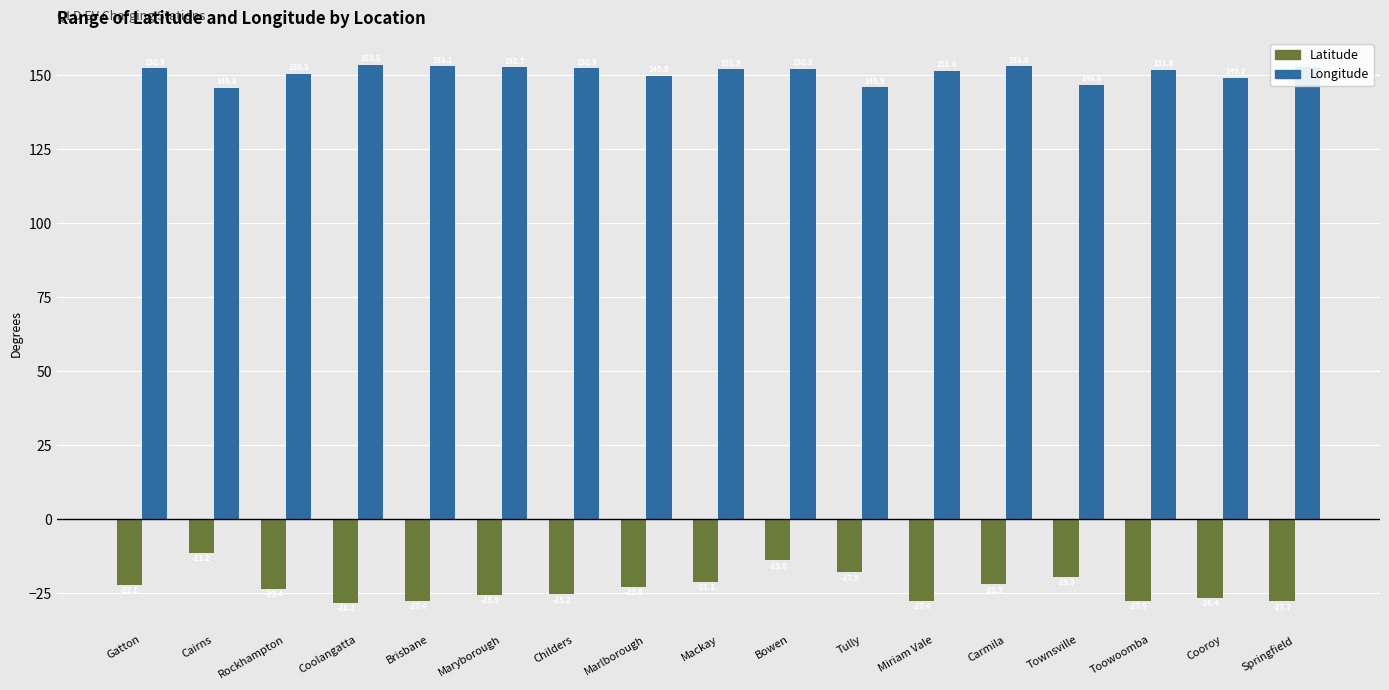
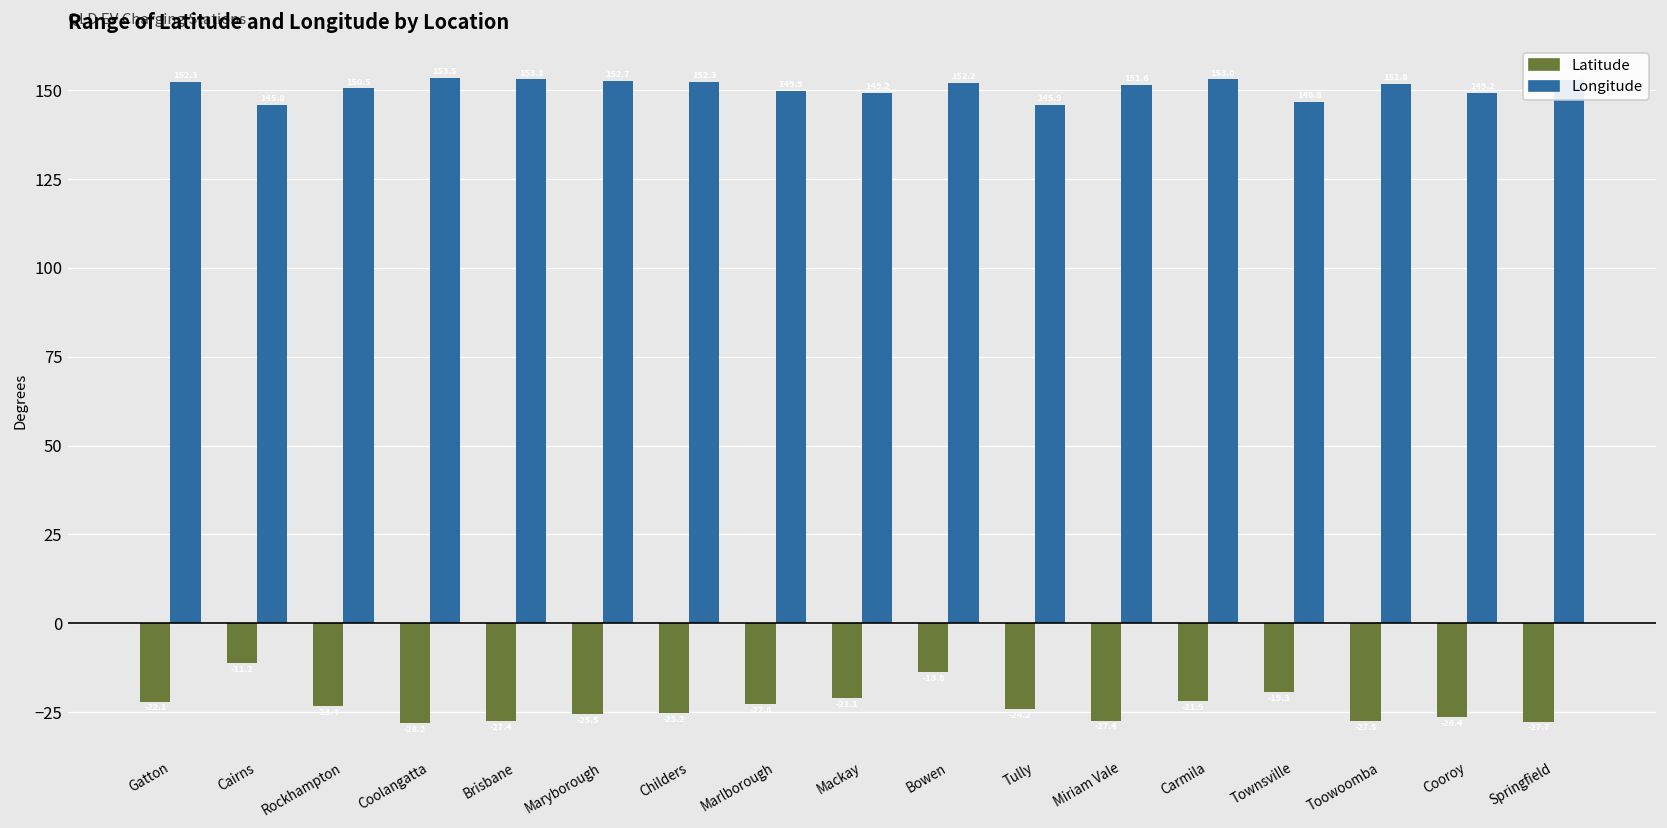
  {
    "Latitude": {
      "Gatton": -22,
      "Cairns": -11,
      "Rockhampton": -23,
      "Coolangatta": -28,
      "Brisbane": -27,
      "Maryborough": -26,
      "Childers": -25,
      "Marlborough": -23,
      "Mackay": -21,
      "Bowen": -14,
-     "Tully": -18,
+     "Tully": -24,
      "Miriam Vale": -27,
      "Carmila": -22,
      "Townsville": -19,
      "Toowoomba": -28,
      "Cooroy": -26,
      "Springfield": -28
    },
    "Longitude": {
      "Gatton": 152,
      "Cairns": 146,
      "Rockhampton": 151,
      "Coolangatta": 154,
      "Brisbane": 153,
      "Maryborough": 153,
      "Childers": 152,
      "Marlborough": 150,
-     "Mackay": 152,
+     "Mackay": 149,
      "Bowen": 152,
      "Tully": 146,
      "Miriam Vale": 152,
      "Carmila": 153,
      "Townsville": 147,
      "Toowoomba": 152,
      "Cooroy": 149
    }
  }
